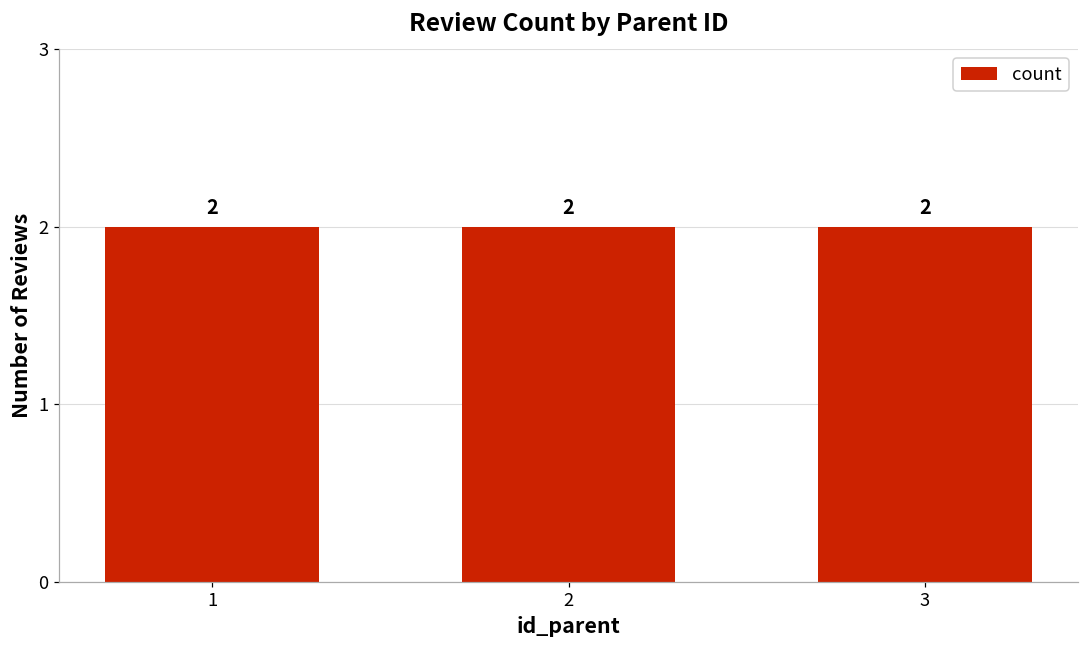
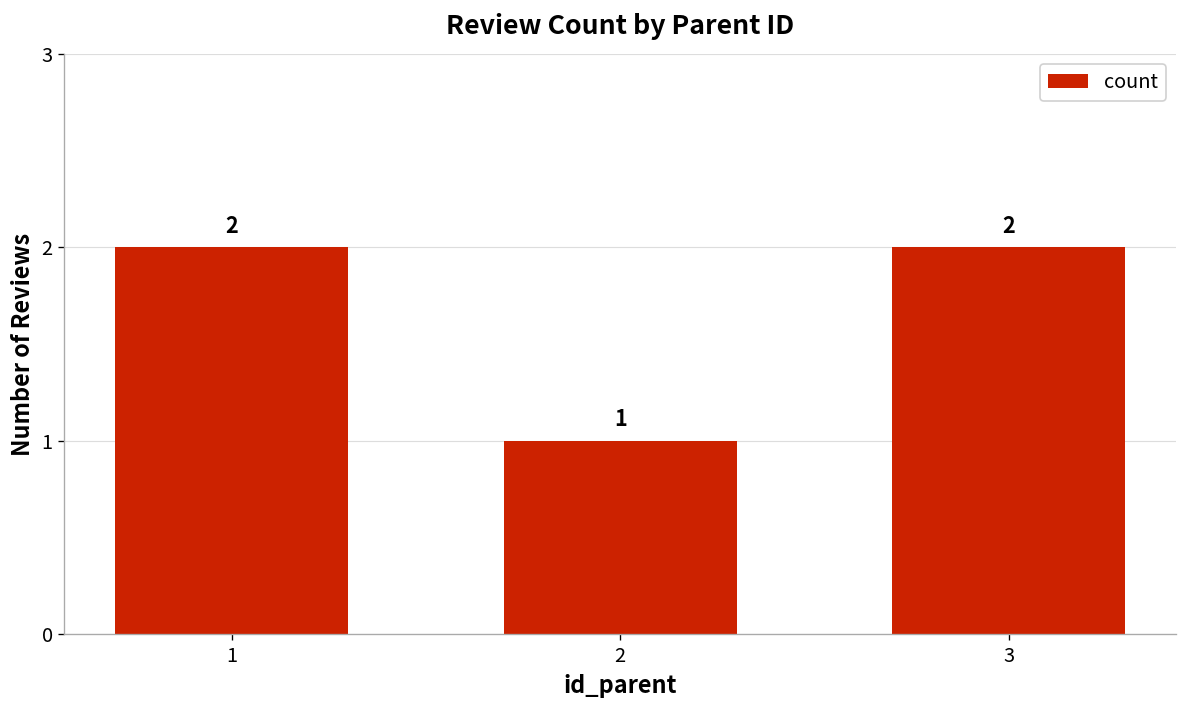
  {
    "1": 2,
-   "2": 2,
+   "2": 1,
    "3": 2
  }
